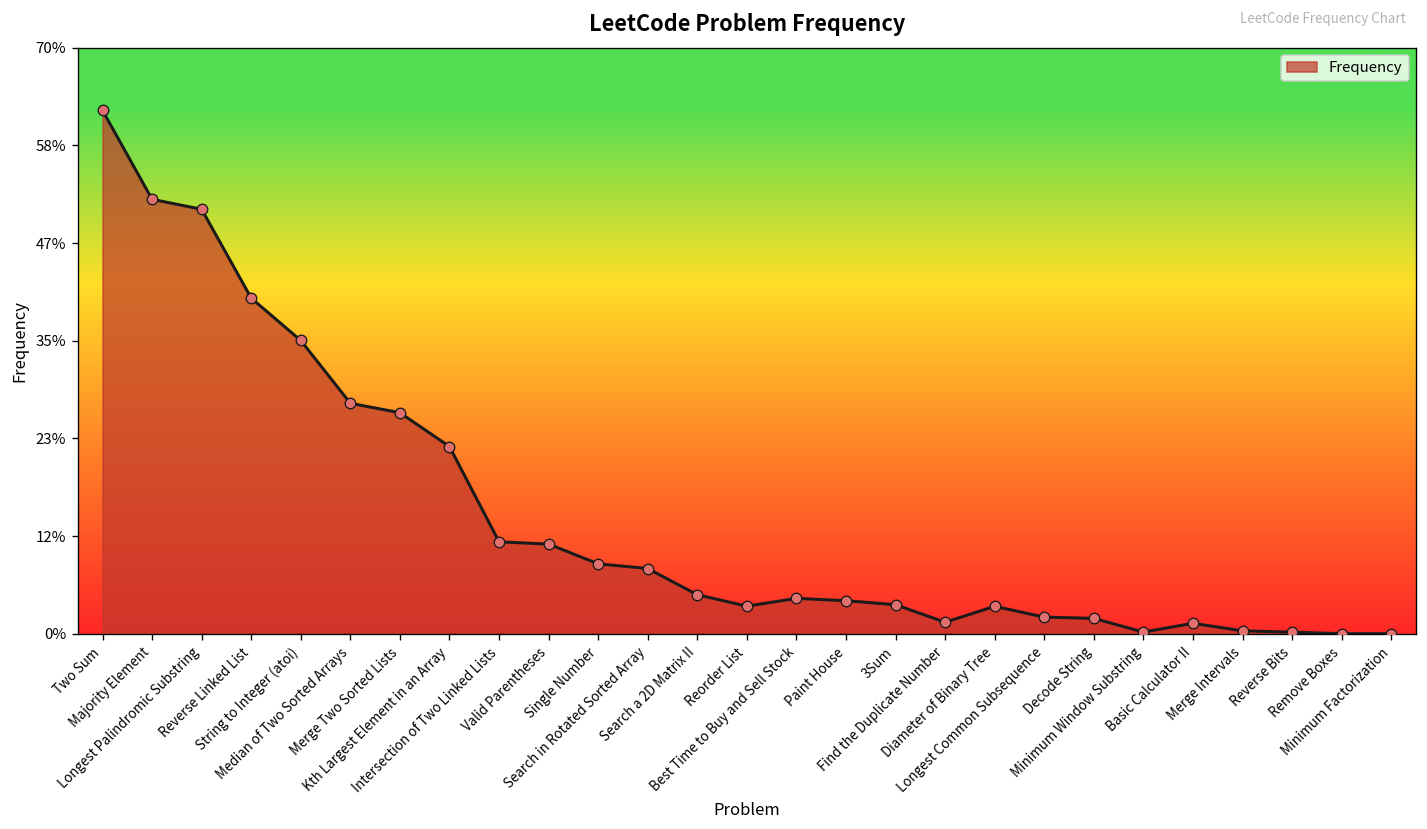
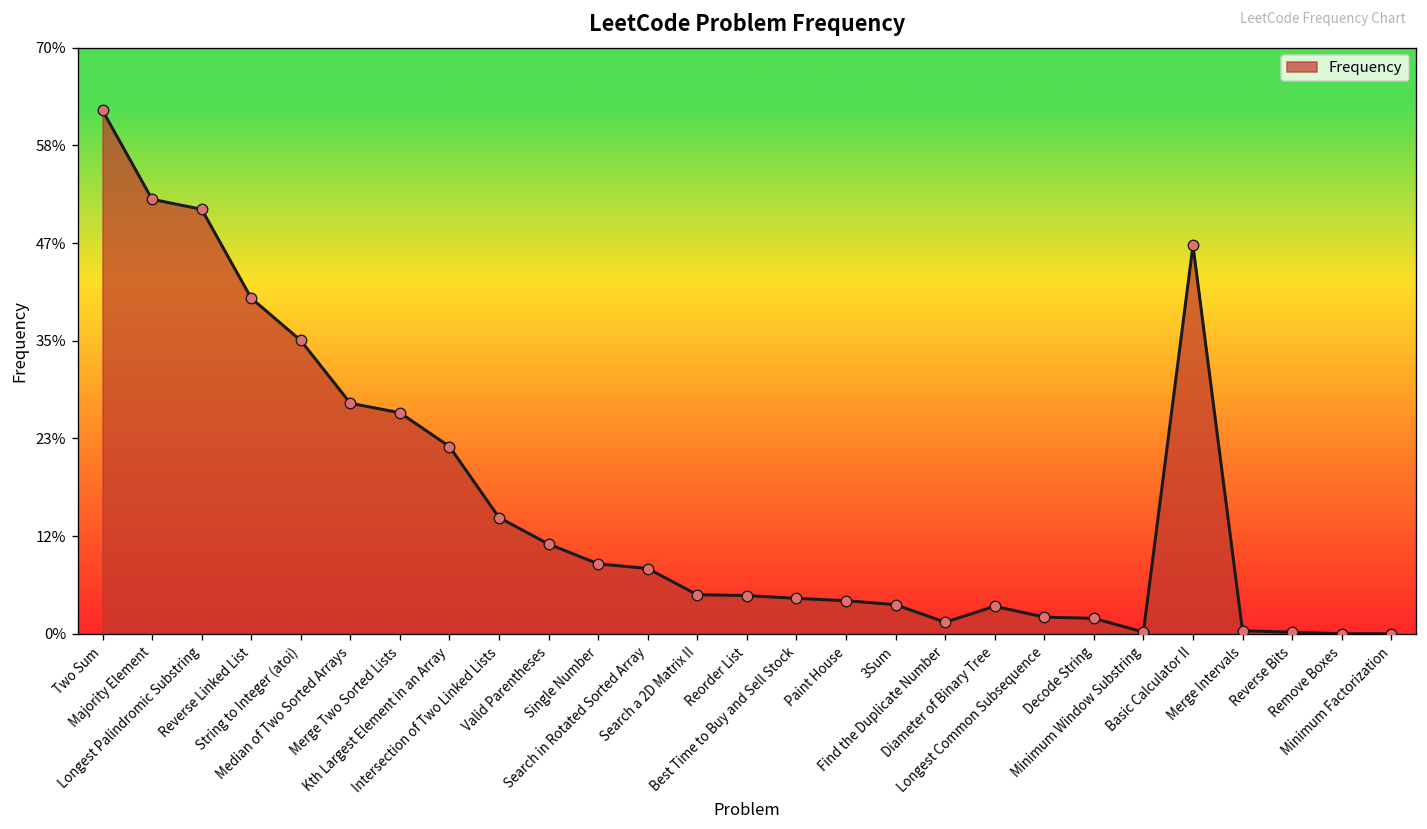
  {
    "Two Sum": "62%",
    "Majority Element": "52%",
    "Longest Palindromic Substring": "51%",
    "Reverse Linked List": "40%",
    "String to Integer (atoi)": "35%",
    "Median of Two Sorted Arrays": "27%",
    "Merge Two Sorted Lists": "26%",
    "Kth Largest Element in an Array": "22%",
-   "Intersection of Two Linked Lists": "11%",
+   "Intersection of Two Linked Lists": "14%",
    "Valid Parentheses": "11%",
    "Single Number": "8%",
    "Search in Rotated Sorted Array": "8%",
    "Search a 2D Matrix II": "5%",
-   "Reorder List": "3%",
+   "Reorder List": "5%",
    "Best Time to Buy and Sell Stock": "4%",
    "Paint House": "4%",
    "3Sum": "3%",
    "Find the Duplicate Number": "1%",
    "Diameter of Binary Tree": "3%",
    "Longest Common Subsequence": "2%",
    "Decode String": "2%",
    "Minimum Window Substring": "0%",
-   "Basic Calculator II": "1%",
+   "Basic Calculator II": "46%",
    "Merge Intervals": "0%",
    "Reverse Bits": "0%",
    "Remove Boxes": "0%",
    "Minimum Factorization": "0%"
  }
